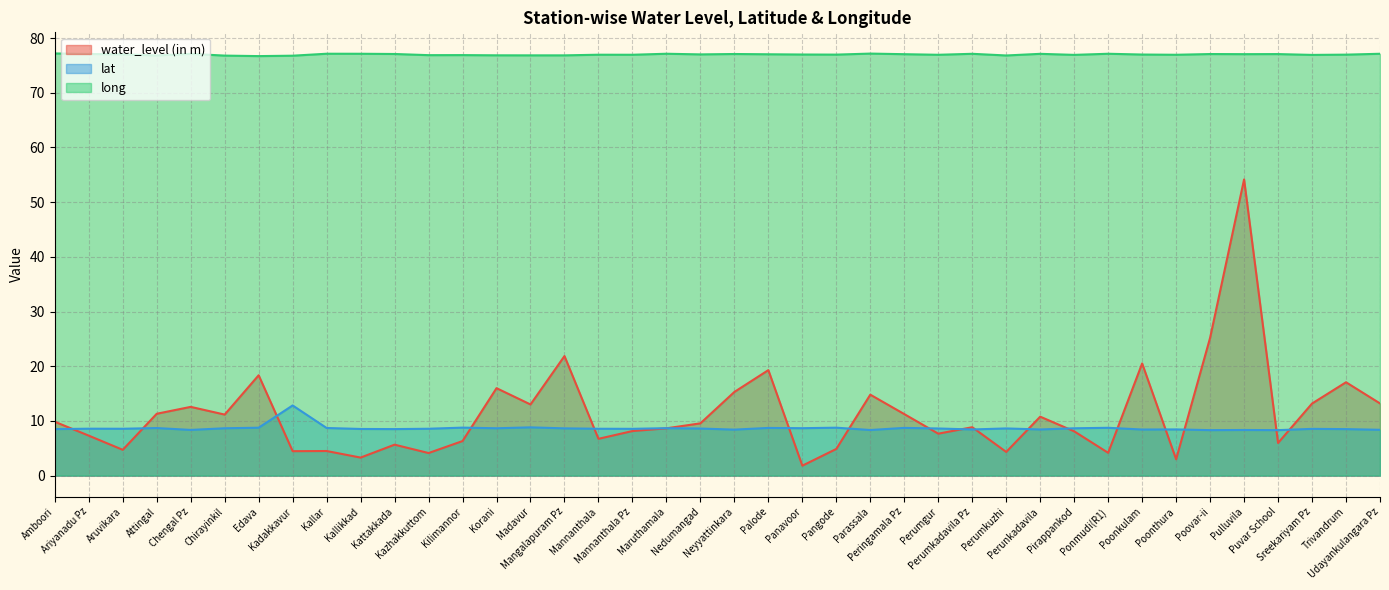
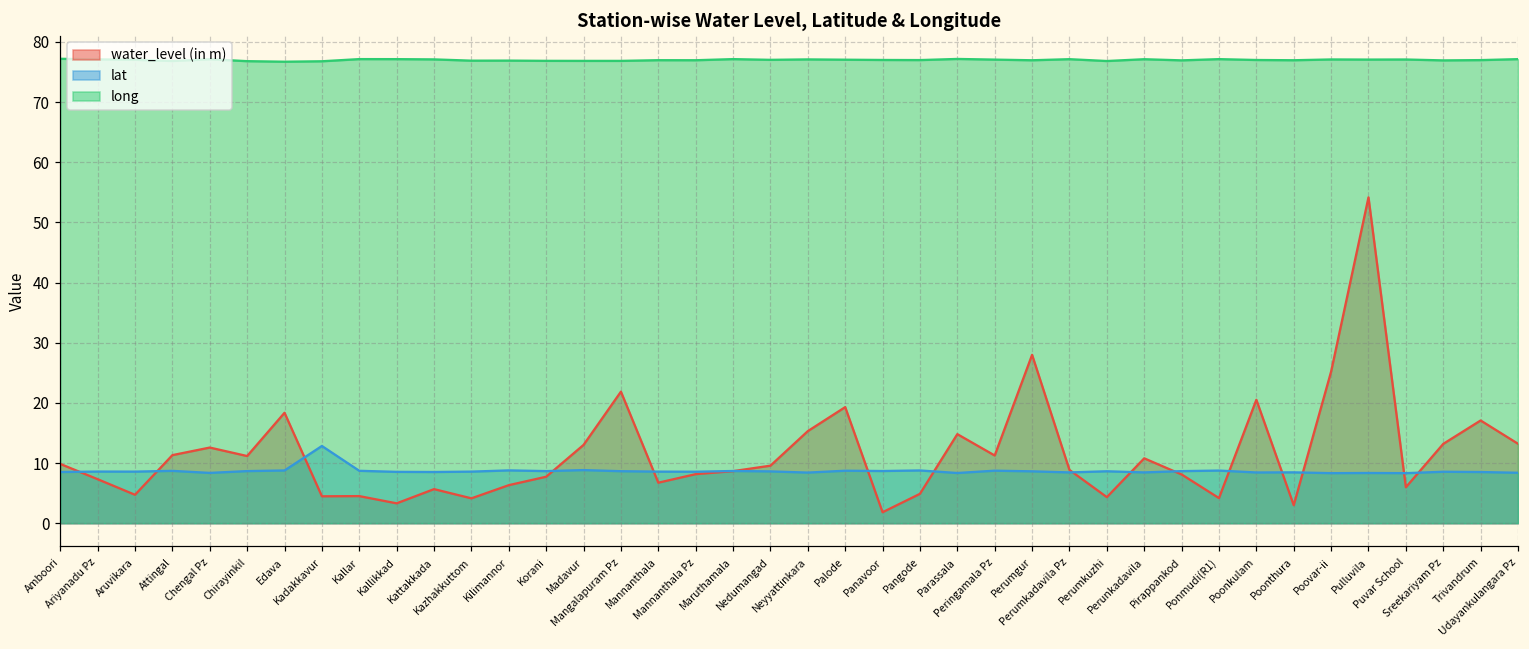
  {
    "water_level (in m)": {
      "Amboori": 10,
      "Ariyanadu Pz": 7,
      "Aruvikara": 5,
      "Attingal": 11,
      "Chengal Pz": 13,
      "Chirayinkil": 11,
      "Edava": 18,
      "Kadakkavur": 4,
      "Kallar": 5,
      "Kallikkad": 3,
      "Kattakkada": 6,
      "Kazhakkuttom": 4,
      "Kilimannor": 6,
-     "Korani": 16,
+     "Korani": 8,
      "Madavur": 13,
      "Mangalapuram Pz": 22,
      "Mannanthala": 7,
      "Nedumangad": 10,
      "Neyyattinkara": 15,
      "Palode": 19,
      "Panavoor": 2,
      "Pangode": 5,
      "Parassala": 15,
      "Peringamala Pz": 11,
-     "Perumgur": 8,
+     "Perumgur": 28,
      "Perumkuzhi": 4,
      "Perunkadavila": 11,
      "Pirappankod": 8,
      "Ponmudi(R1)": 4,
      "Poonkulam": 21,
      "Poonthura": 3,
      "Poovar-ii": 25,
      "Pulluvila": 54,
      "Puvar School": 6,
      "Sreekariyam Pz": 13,
      "Trivandrum": 17,
      "Udayankulangara Pz": 13
    },
    "lat": {
      "Amboori": 9,
      "Ariyanadu Pz": 9,
      "Aruvikara": 9,
      "Attingal": 9,
      "Chengal Pz": 8,
      "Chirayinkil": 9,
      "Edava": 9,
      "Kadakkavur": 13,
      "Kallar": 9,
      "Kallikkad": 9,
      "Kattakkada": 9,
      "Kazhakkuttom": 9,
      "Kilimannor": 9,
      "Korani": 9,
      "Madavur": 9,
      "Mangalapuram Pz": 9,
      "Mannanthala": 9,
      "Nedumangad": 9,
      "Neyyattinkara": 8,
      "Palode": 9,
      "Panavoor": 9,
      "Pangode": 9,
      "Parassala": 8,
      "Peringamala Pz": 9,
      "Perumgur": 9,
      "Perumkuzhi": 9,
      "Perunkadavila": 8,
      "Pirappankod": 9,
      "Ponmudi(R1)": 9,
      "Poonkulam": 8,
      "Poonthura": 8,
      "Poovar-ii": 8,
      "Pulluvila": 8,
      "Puvar School": 8,
      "Sreekariyam Pz": 9,
      "Trivandrum": 9,
      "Udayankulangara Pz": 8
    },
    "long": {
      "Amboori": 77,
      "Chirayinkil": 77,
      "Edava": 77,
      "Kadakkavur": 77,
      "Kallar": 77,
      "Kallikkad": 77,
      "Kattakkada": 77,
      "Kazhakkuttom": 77,
      "Kilimannor": 77,
      "Korani": 77,
      "Madavur": 77,
      "Mangalapuram Pz": 77,
      "Mannanthala": 77,
      "Mannanthala Pz": 77,
      "Maruthamala": 77,
      "Nedumangad": 77,
      "Neyyattinkara": 77,
      "Palode": 77,
      "Panavoor": 77,
      "Pangode": 77,
      "Parassala": 77,
      "Peringamala Pz": 77,
      "Perumgur": 77,
      "Perumkadavila Pz": 77,
      "Perumkuzhi": 77,
      "Perunkadavila": 77,
      "Pirappankod": 77,
      "Ponmudi(R1)": 77,
      "Poonkulam": 77,
      "Poonthura": 77,
      "Poovar-ii": 77,
      "Pulluvila": 77,
      "Puvar School": 77,
      "Sreekariyam Pz": 77,
      "Trivandrum": 77,
      "Udayankulangara Pz": 77
    }
  }
